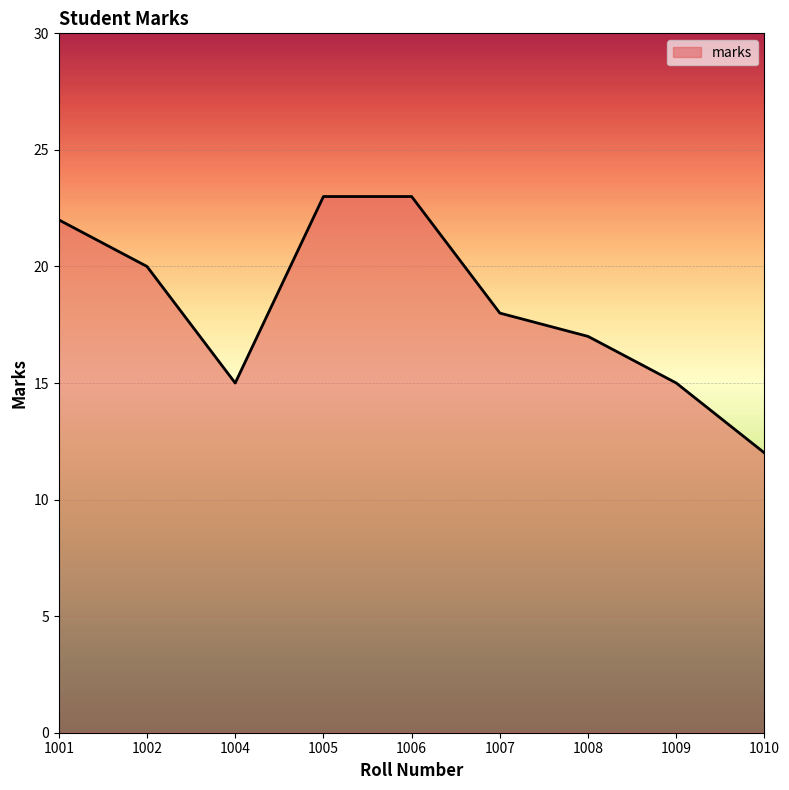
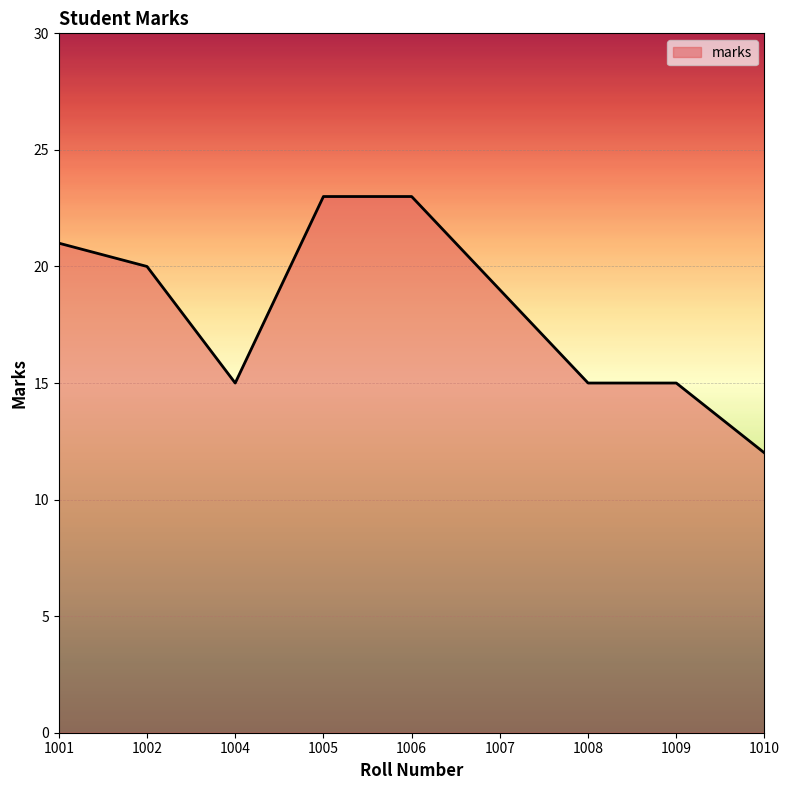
  {
-   "1001": 22,
+   "1001": 21,
    "1002": 20,
    "1004": 15,
    "1005": 23,
    "1006": 23,
-   "1007": 18,
-   "1008": 17,
+   "1007": 19,
+   "1008": 15,
    "1009": 15,
    "1010": 12
  }
